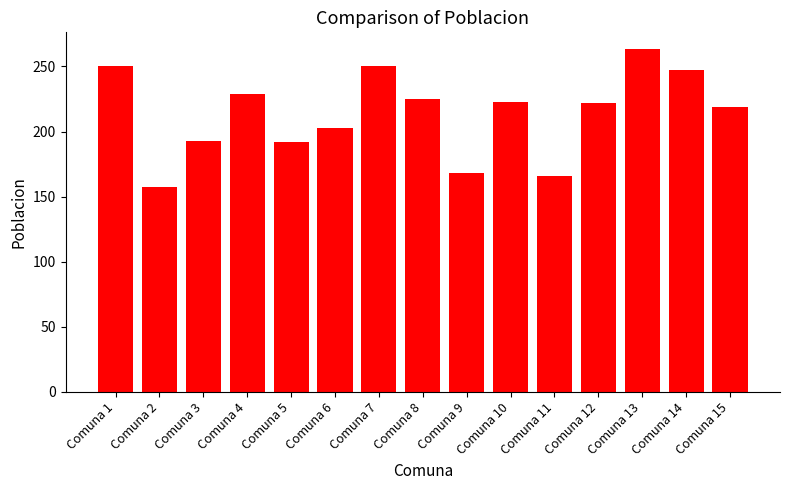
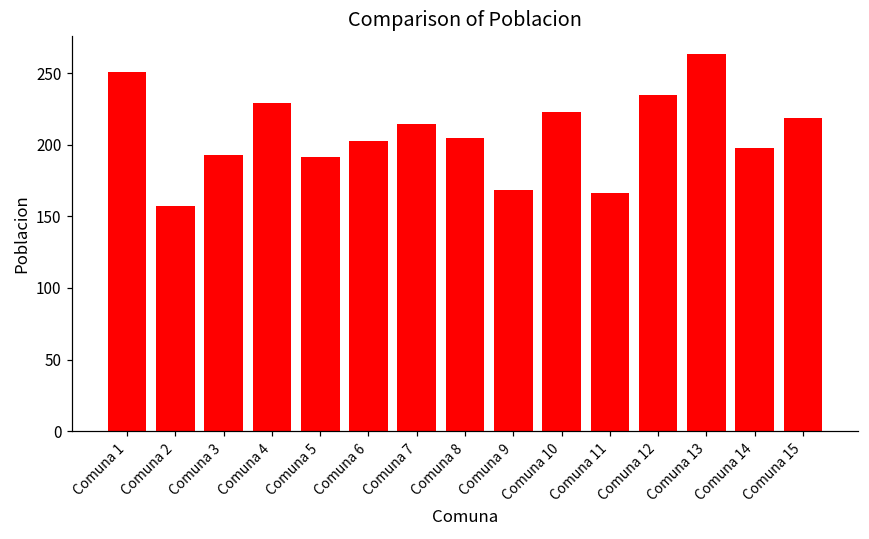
  {
    "Comuna 1": 251,
    "Comuna 2": 157,
    "Comuna 3": 193,
    "Comuna 4": 229,
    "Comuna 5": 192,
    "Comuna 6": 203,
-   "Comuna 7": 251,
-   "Comuna 8": 225,
+   "Comuna 7": 214,
+   "Comuna 8": 205,
    "Comuna 9": 168,
    "Comuna 10": 223,
    "Comuna 11": 166,
-   "Comuna 12": 222,
+   "Comuna 12": 235,
    "Comuna 13": 263,
-   "Comuna 14": 248,
+   "Comuna 14": 197,
    "Comuna 15": 219
  }
